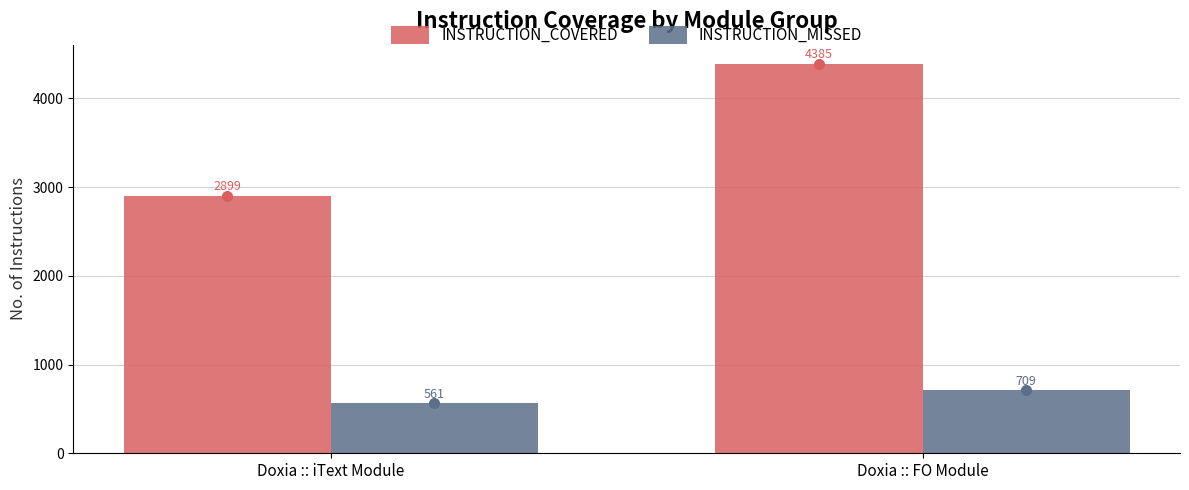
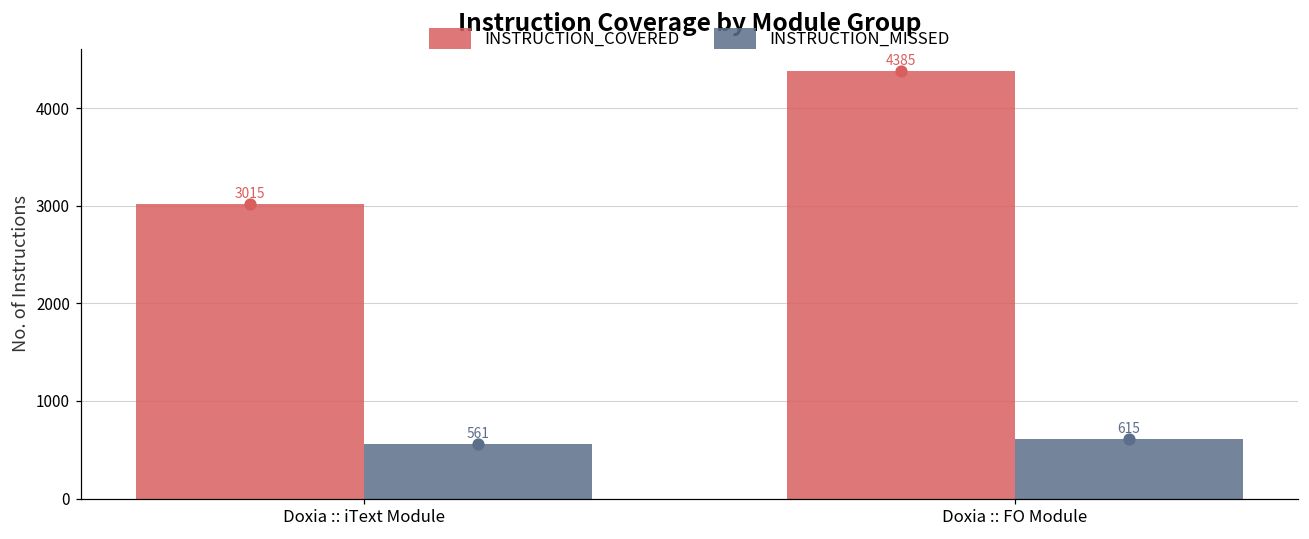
  {
    "INSTRUCTION_COVERED": {
-     "Doxia :: iText Module": 2899,
+     "Doxia :: iText Module": 3015,
      "Doxia :: FO Module": 4385
    },
    "INSTRUCTION_MISSED": {
      "Doxia :: iText Module": 561,
-     "Doxia :: FO Module": 709
+     "Doxia :: FO Module": 615
    }
  }
